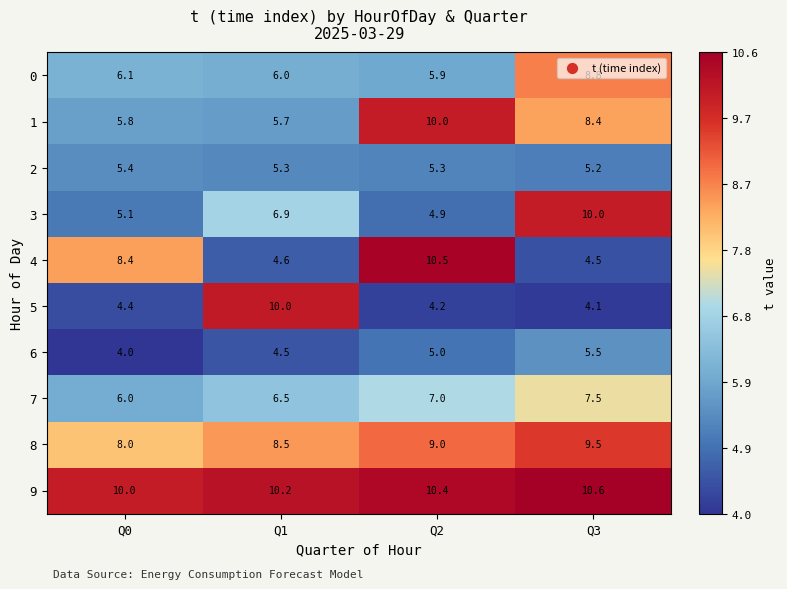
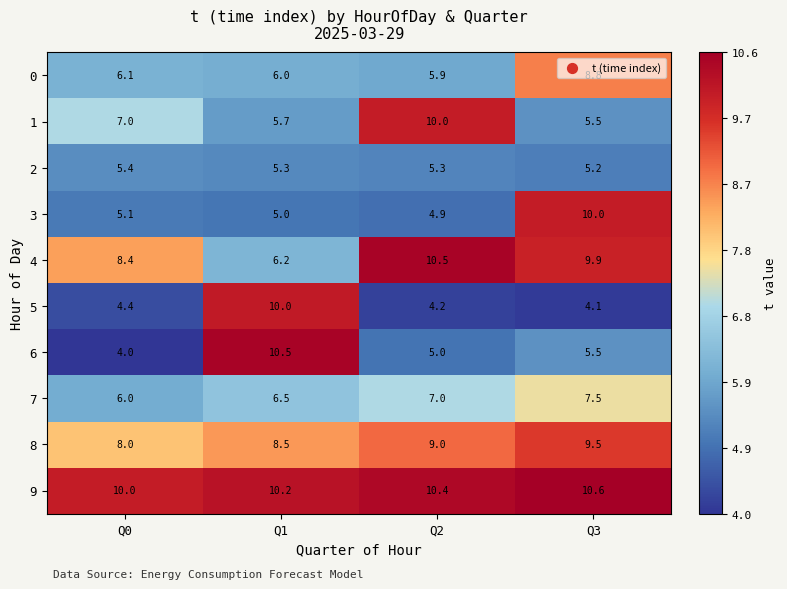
  {
    "0": {
      "Q0": 6.1,
      "Q1": 6.0,
      "Q2": 5.9
    },
    "1": {
-     "Q0": 5.8,
+     "Q0": 7.0,
      "Q1": 5.7,
      "Q2": 10.0,
-     "Q3": 8.4
+     "Q3": 5.5
    },
    "2": {
      "Q0": 5.4,
      "Q1": 5.3,
      "Q2": 5.3,
      "Q3": 5.2
    },
    "3": {
      "Q0": 5.1,
-     "Q1": 6.9,
+     "Q1": 5.0,
      "Q2": 4.9,
      "Q3": 10.0
    },
    "4": {
      "Q0": 8.4,
-     "Q1": 4.6,
+     "Q1": 6.2,
      "Q2": 10.5,
-     "Q3": 4.5
+     "Q3": 9.9
    },
    "5": {
      "Q0": 4.4,
      "Q1": 10.0,
      "Q2": 4.2,
      "Q3": 4.1
    },
    "6": {
      "Q0": 4.0,
-     "Q1": 4.5,
+     "Q1": 10.5,
      "Q2": 5.0,
      "Q3": 5.5
    },
    "7": {
      "Q0": 6.0,
      "Q1": 6.5,
      "Q2": 7.0,
      "Q3": 7.5
    },
    "8": {
      "Q0": 8.0,
      "Q1": 8.5,
      "Q2": 9.0,
      "Q3": 9.5
    },
    "9": {
      "Q0": 10.0,
      "Q1": 10.2,
      "Q2": 10.4,
      "Q3": 10.6
    }
  }
